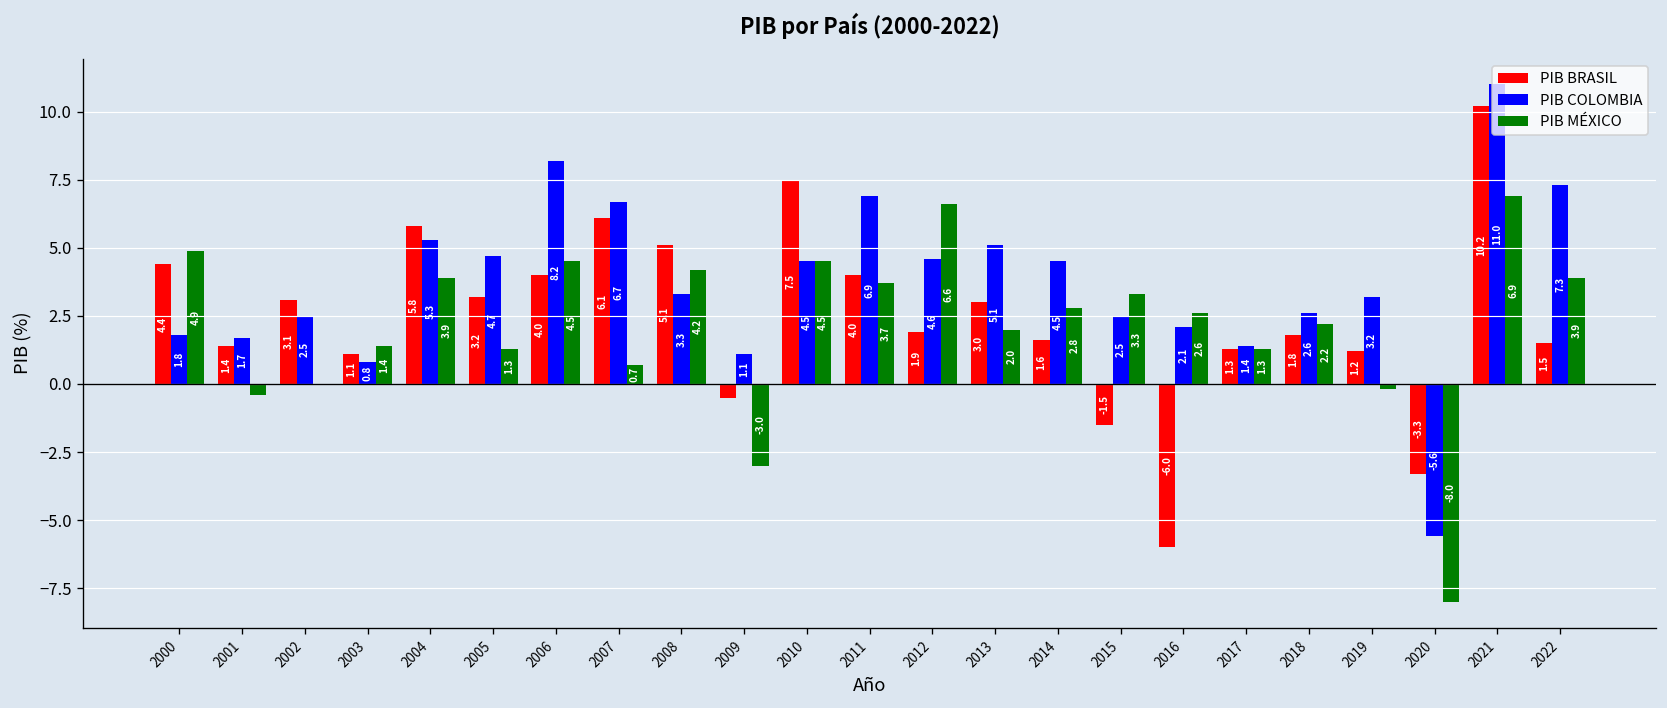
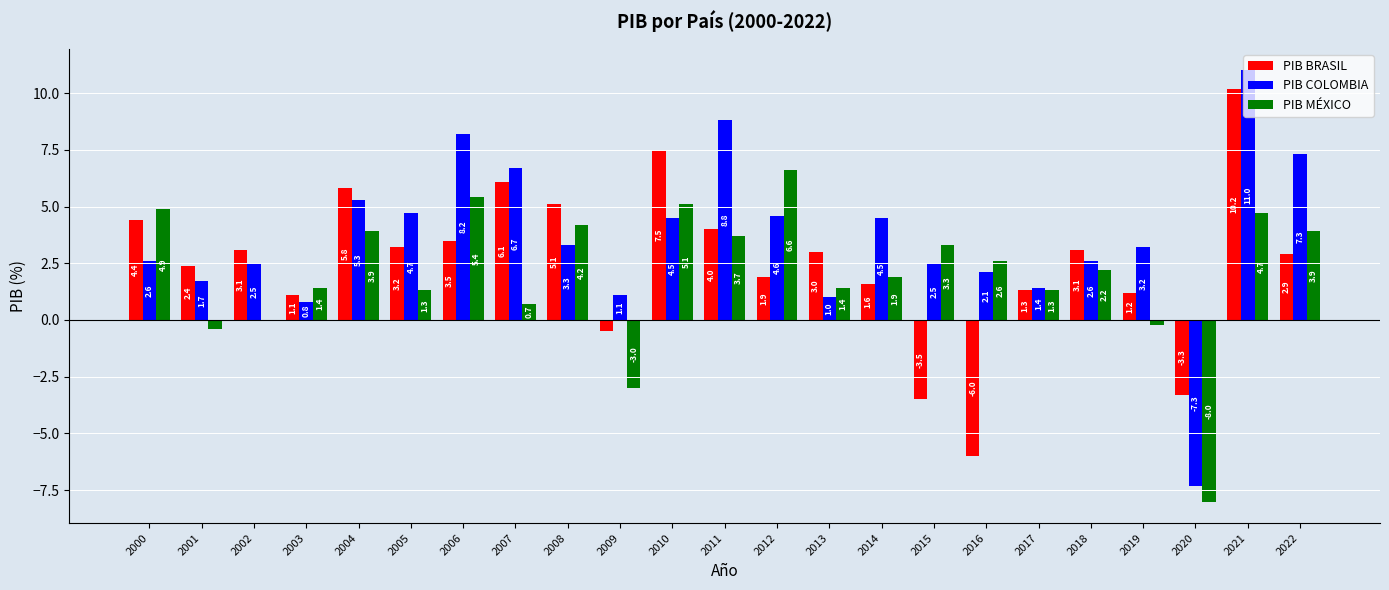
  {
    "PIB BRASIL": {
      "2000": 4.4,
-     "2001": 1.4,
+     "2001": 2.4,
      "2002": 3.1,
      "2003": 1.1,
      "2004": 5.8,
      "2005": 3.2,
-     "2006": 4.0,
+     "2006": 3.5,
      "2007": 6.1,
      "2008": 5.1,
      "2010": 7.5,
      "2011": 4.0,
      "2012": 1.9,
      "2013": 3.0,
      "2014": 1.6,
-     "2015": -1.5,
+     "2015": -3.5,
      "2016": -6.0,
      "2017": 1.3,
-     "2018": 1.8,
+     "2018": 3.1,
      "2019": 1.2,
      "2020": -3.3,
      "2021": 10.2,
-     "2022": 1.5
+     "2022": 2.9
    },
    "PIB COLOMBIA": {
-     "2000": 1.8,
+     "2000": 2.6,
      "2001": 1.7,
      "2002": 2.5,
      "2003": 0.8,
      "2004": 5.3,
      "2005": 4.7,
      "2006": 8.2,
      "2007": 6.7,
      "2008": 3.3,
      "2009": 1.1,
      "2010": 4.5,
-     "2011": 6.9,
+     "2011": 8.8,
      "2012": 4.6,
-     "2013": 5.1,
+     "2013": 1.0,
      "2014": 4.5,
      "2015": 2.5,
      "2016": 2.1,
      "2017": 1.4,
      "2018": 2.6,
      "2019": 3.2,
-     "2020": -5.6,
+     "2020": -7.3,
      "2022": 7.3
    },
    "PIB MÉXICO": {
      "2000": 4.9,
      "2003": 1.4,
      "2004": 3.9,
      "2005": 1.3,
-     "2006": 4.5,
+     "2006": 5.4,
      "2007": 0.7,
      "2008": 4.2,
      "2009": -3.0,
-     "2010": 4.5,
+     "2010": 5.1,
      "2011": 3.7,
      "2012": 6.6,
-     "2013": 2.0,
-     "2014": 2.8,
+     "2013": 1.4,
+     "2014": 1.9,
      "2015": 3.3,
      "2016": 2.6,
      "2017": 1.3,
      "2018": 2.2,
      "2020": -8.0,
-     "2021": 6.9,
+     "2021": 4.7,
      "2022": 3.9
    }
  }
